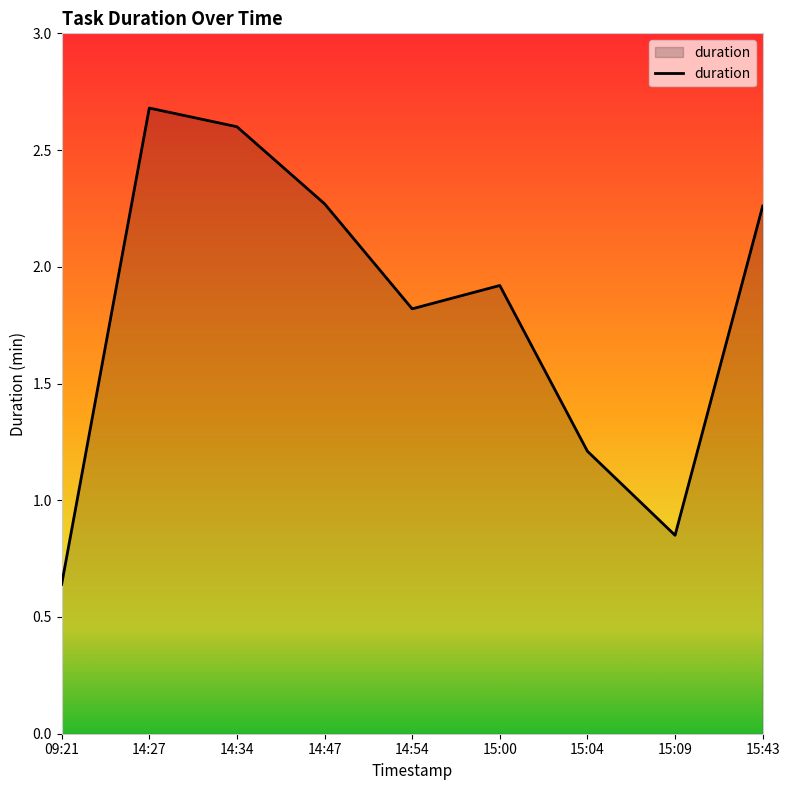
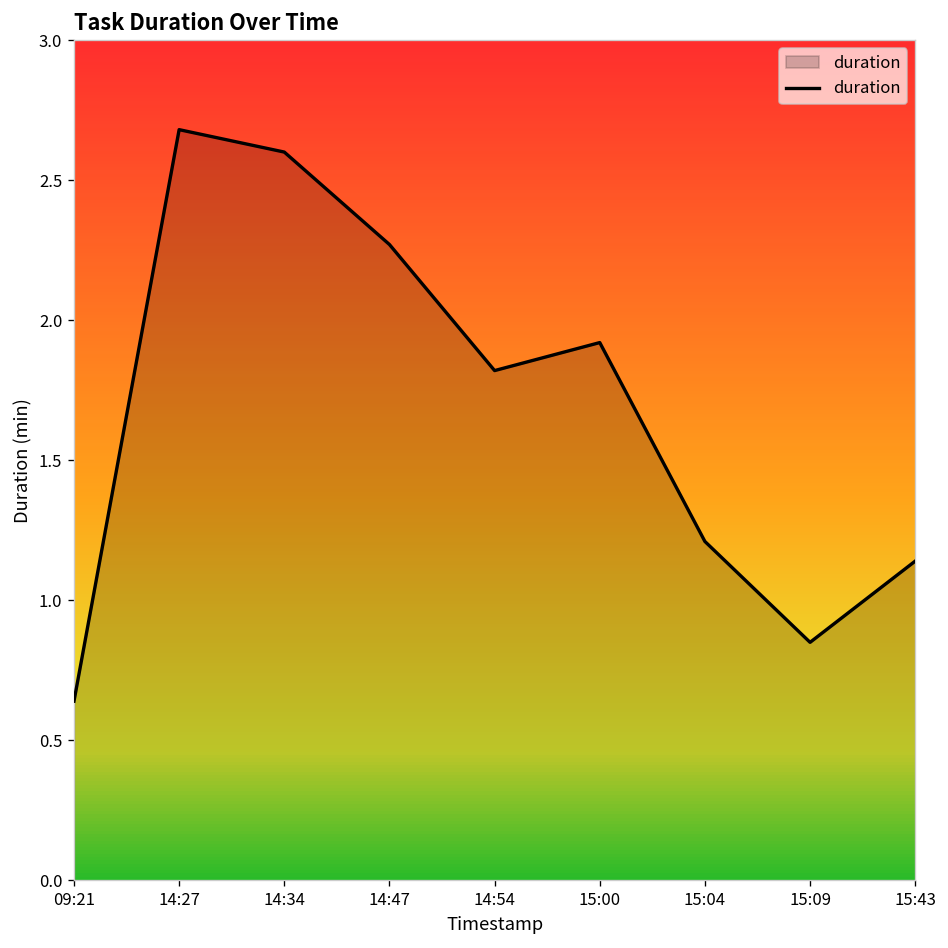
  {
    "09:21": 0.64,
    "14:27": 2.68,
    "14:34": 2.60,
    "14:47": 2.27,
    "14:54": 1.82,
    "15:00": 1.92,
    "15:04": 1.21,
    "15:09": 0.85,
-   "15:43": 2.26
+   "15:43": 1.14
  }
